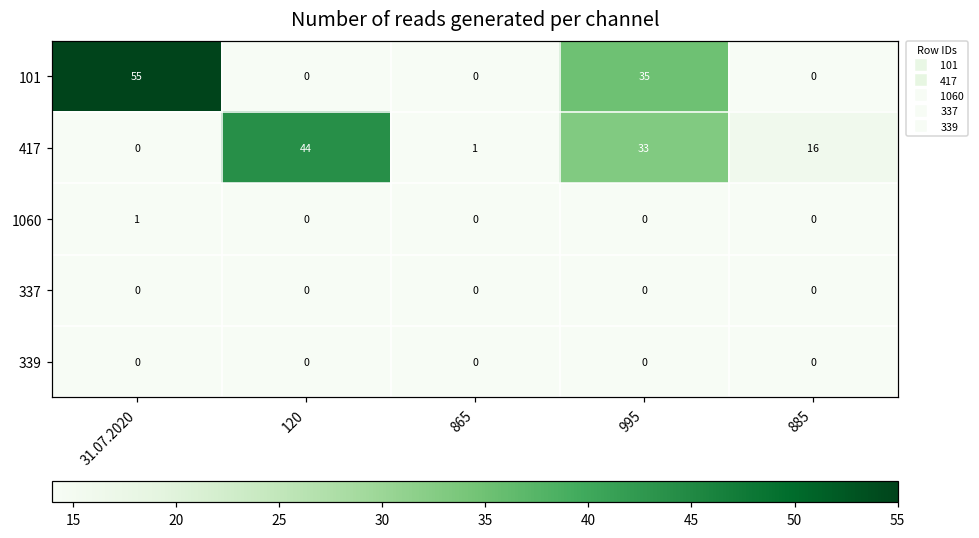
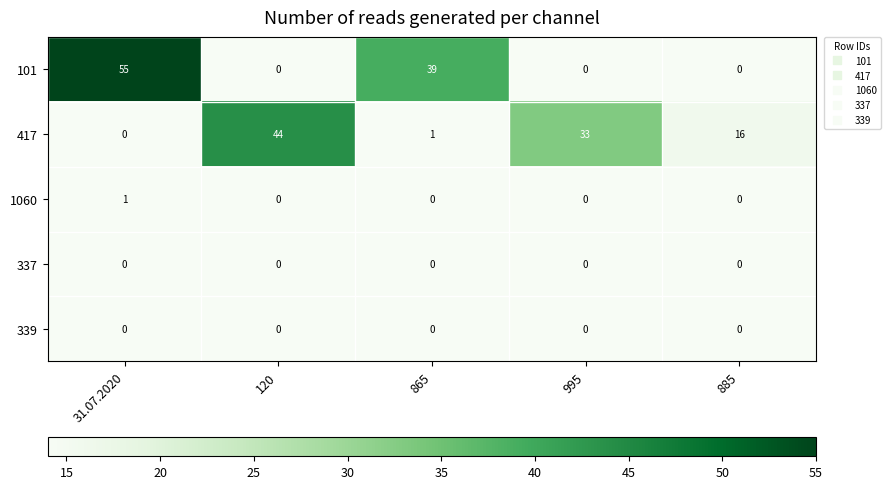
  {
    "101": {
      "31.07.2020": 55,
      "120": 0,
-     "865": 0,
-     "995": 35,
+     "865": 39,
+     "995": 0,
      "885": 0
    },
    "417": {
      "31.07.2020": 0,
      "120": 44,
      "865": 1,
      "995": 33,
      "885": 16
    },
    "1060": {
      "31.07.2020": 1,
      "120": 0,
      "865": 0,
      "995": 0,
      "885": 0
    },
    "337": {
      "31.07.2020": 0,
      "120": 0,
      "865": 0,
      "995": 0,
      "885": 0
    },
    "339": {
      "31.07.2020": 0,
      "120": 0,
      "865": 0,
      "995": 0,
      "885": 0
    }
  }
